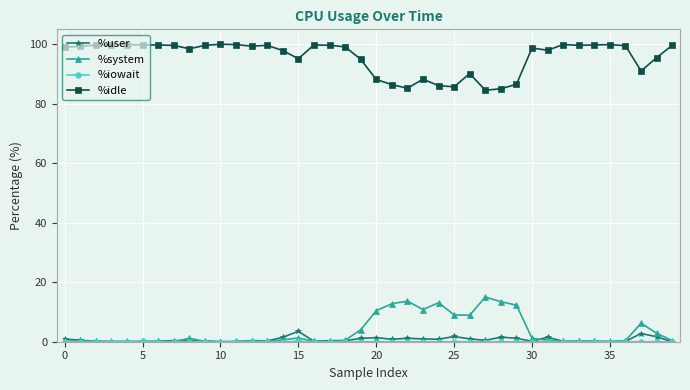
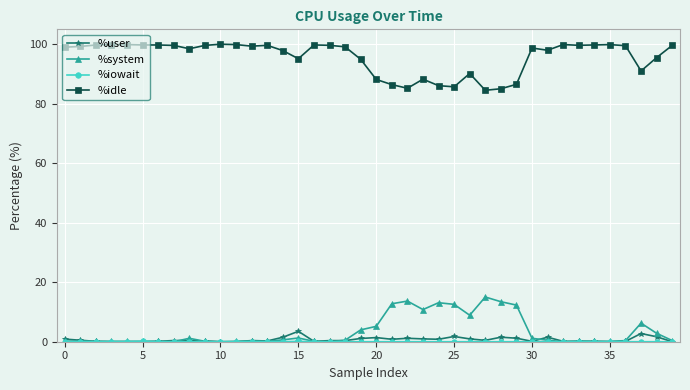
  {
    "%system": {
      "15": 1,
-     "20": 10,
-     "25": 9,
+     "20": 5,
+     "25": 13,
      "30": 1
    },
    "%iowait": {
      "15": 0,
      "20": 0,
      "25": 0
    }
  }
